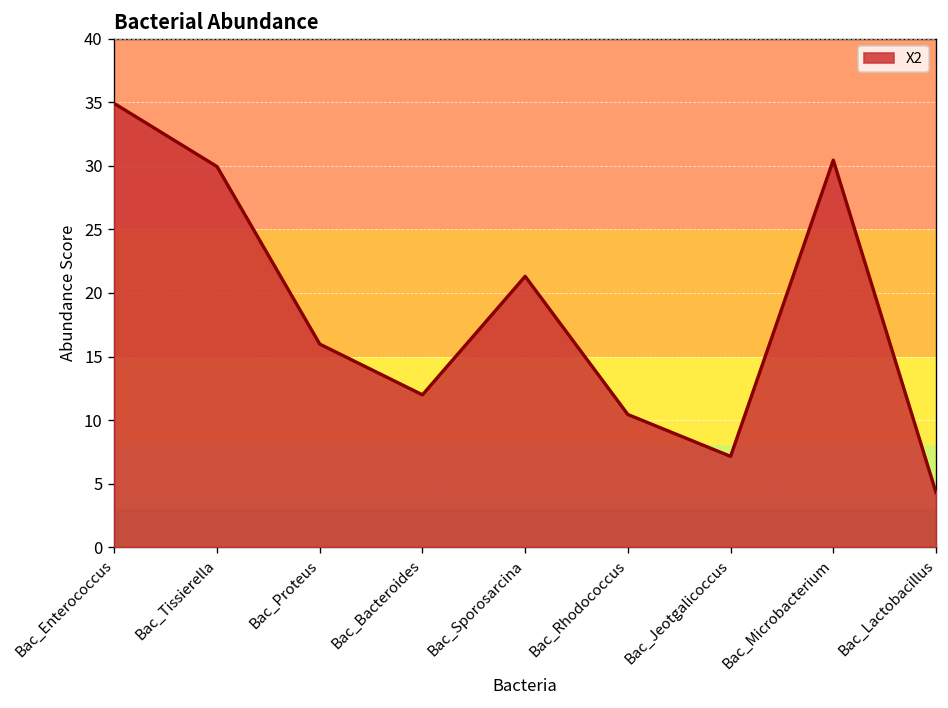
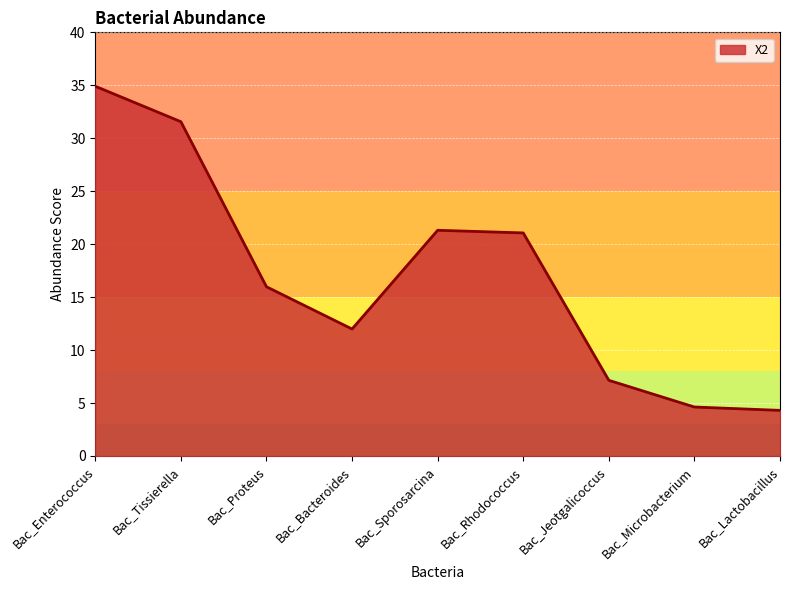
  {
    "Bac_Enterococcus": 34.9,
-   "Bac_Tissierella": 29.9,
+   "Bac_Tissierella": 31.6,
    "Bac_Proteus": 16.0,
    "Bac_Bacteroides": 12.0,
    "Bac_Sporosarcina": 21.3,
-   "Bac_Rhodococcus": 10.4,
+   "Bac_Rhodococcus": 21.1,
    "Bac_Jeotgalicoccus": 7.1,
-   "Bac_Microbacterium": 30.5,
+   "Bac_Microbacterium": 4.6,
    "Bac_Lactobacillus": 4.3
  }
